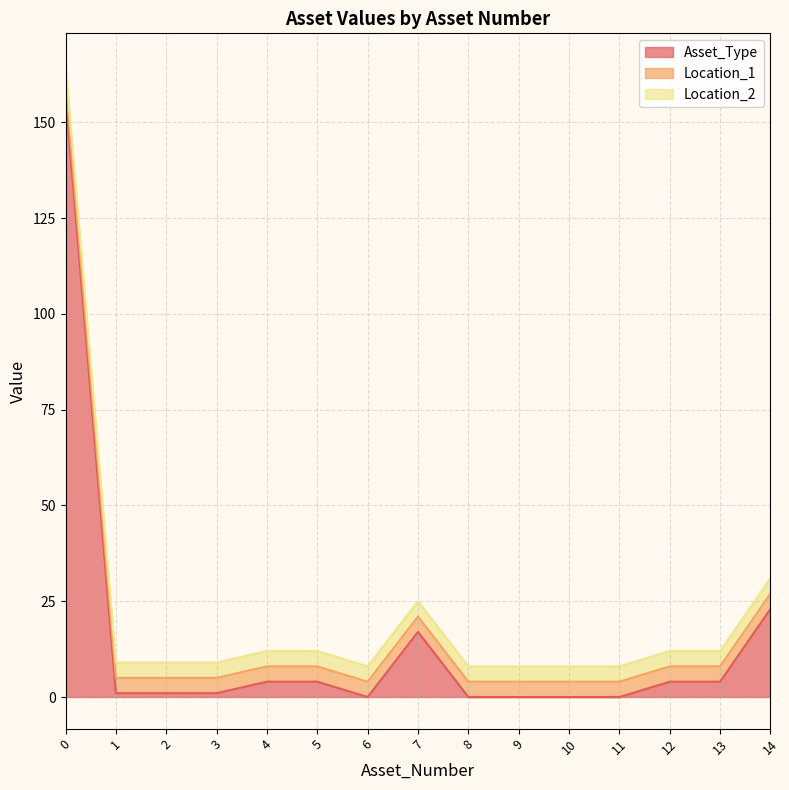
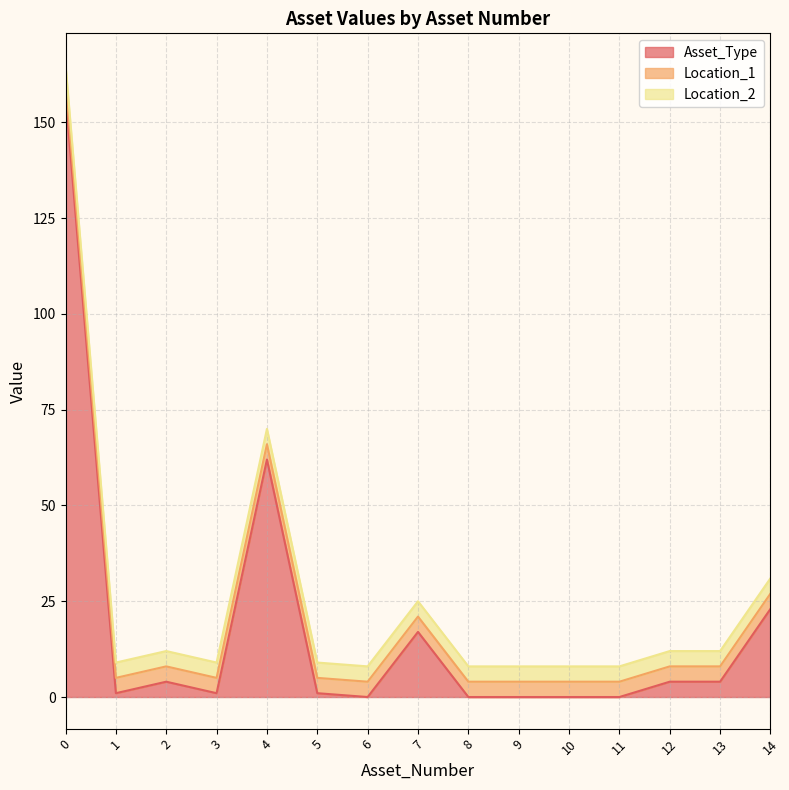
  {
    "Asset_Type": {
      "0": 157,
      "1": 1,
-     "2": 1,
+     "2": 4,
      "3": 1,
-     "4": 4,
-     "5": 4,
+     "4": 62,
+     "5": 1,
      "6": 0,
      "7": 17,
      "8": 0,
      "9": 0,
      "10": 0,
      "11": 0,
      "12": 4,
      "13": 4,
      "14": 23
    },
    "Location_1": {
      "0": 4,
      "1": 4,
      "2": 4,
      "3": 4,
      "4": 4,
      "5": 4,
      "6": 4,
      "7": 4,
      "8": 4,
      "9": 4,
      "10": 4,
      "11": 4,
      "12": 4,
      "13": 4,
      "14": 4
    },
    "Location_2": {
      "0": 4,
      "1": 4,
      "2": 4,
      "3": 4,
      "4": 4,
      "5": 4,
      "6": 4,
      "7": 4,
      "8": 4,
      "9": 4,
      "10": 4,
      "11": 4,
      "12": 4,
      "13": 4,
      "14": 4
    }
  }
